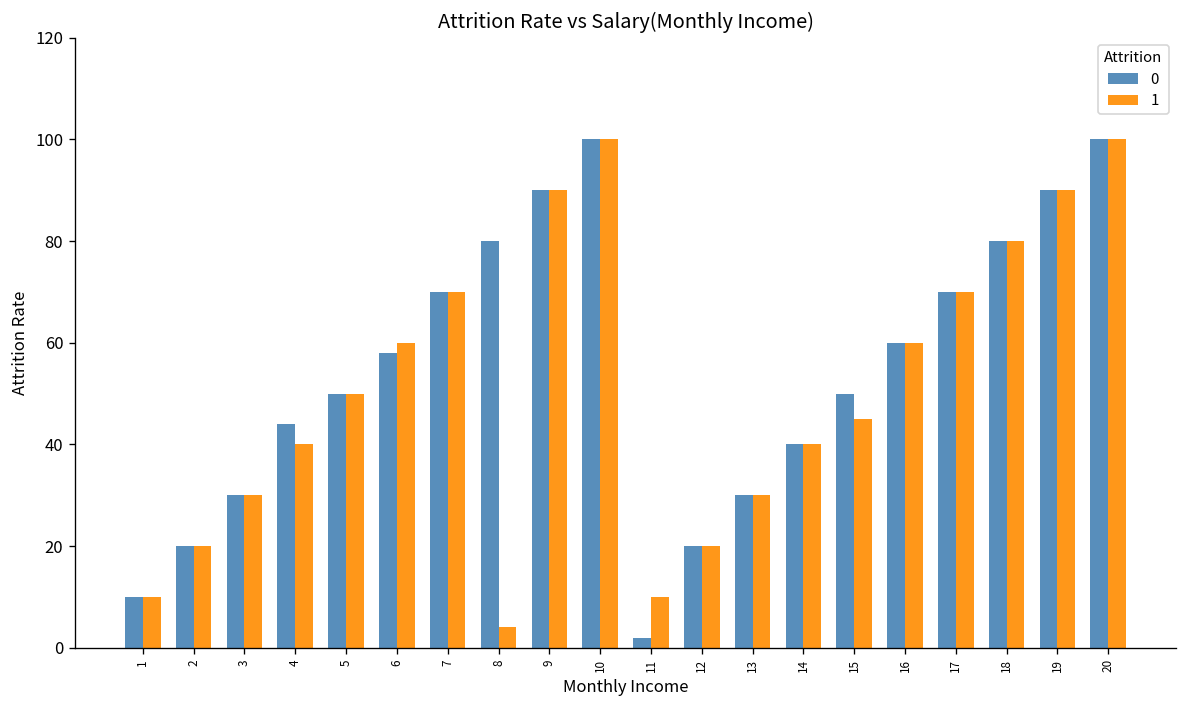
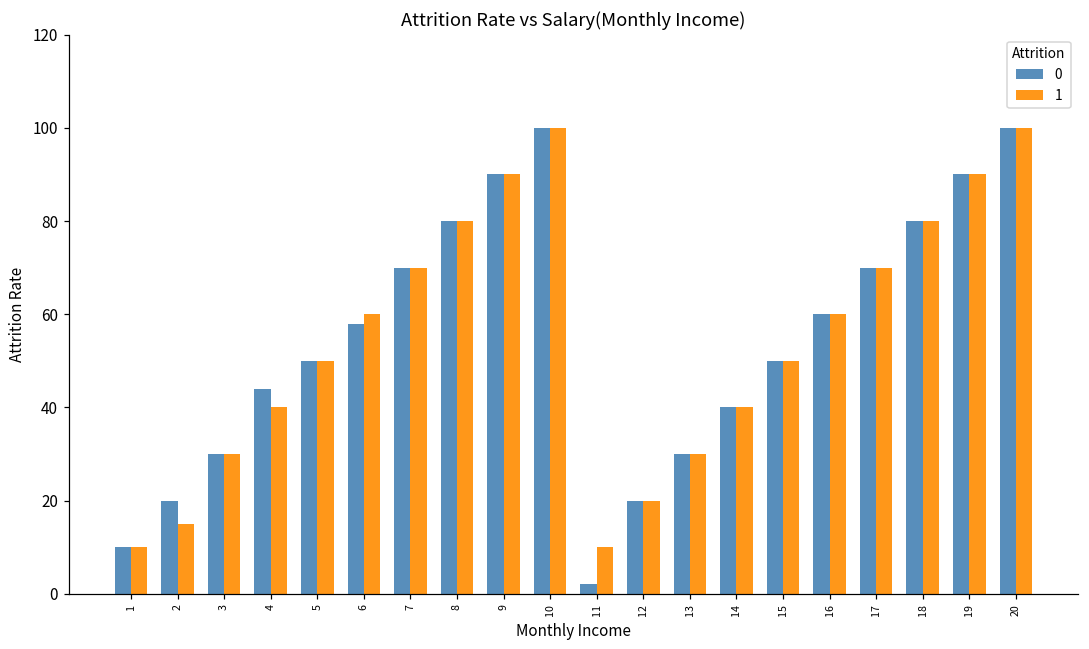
  {
    "0": {
      "1": 10,
      "2": 20,
      "3": 30,
      "4": 44,
      "5": 50,
      "6": 58,
      "7": 70,
      "8": 80,
      "9": 90,
      "10": 100,
      "11": 2,
      "12": 20,
      "13": 30,
      "14": 40,
      "15": 50,
      "16": 60,
      "17": 70,
      "18": 80,
      "19": 90,
      "20": 100
    },
    "1": {
      "1": 10,
-     "2": 20,
+     "2": 15,
      "3": 30,
      "4": 40,
      "5": 50,
      "6": 60,
      "7": 70,
-     "8": 4,
+     "8": 80,
      "9": 90,
      "10": 100,
      "11": 10,
      "12": 20,
      "13": 30,
      "14": 40,
-     "15": 45,
+     "15": 50,
      "16": 60,
      "17": 70,
      "18": 80,
      "19": 90,
      "20": 100
    }
  }
